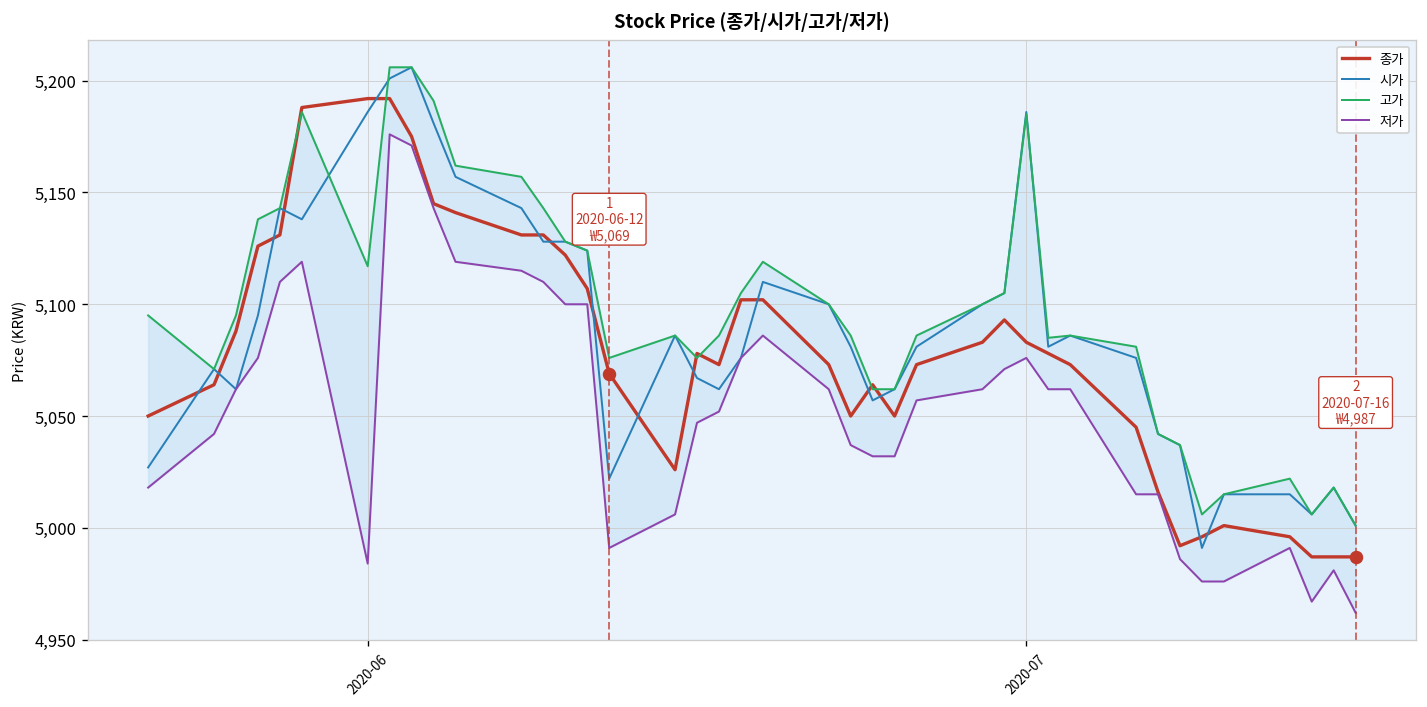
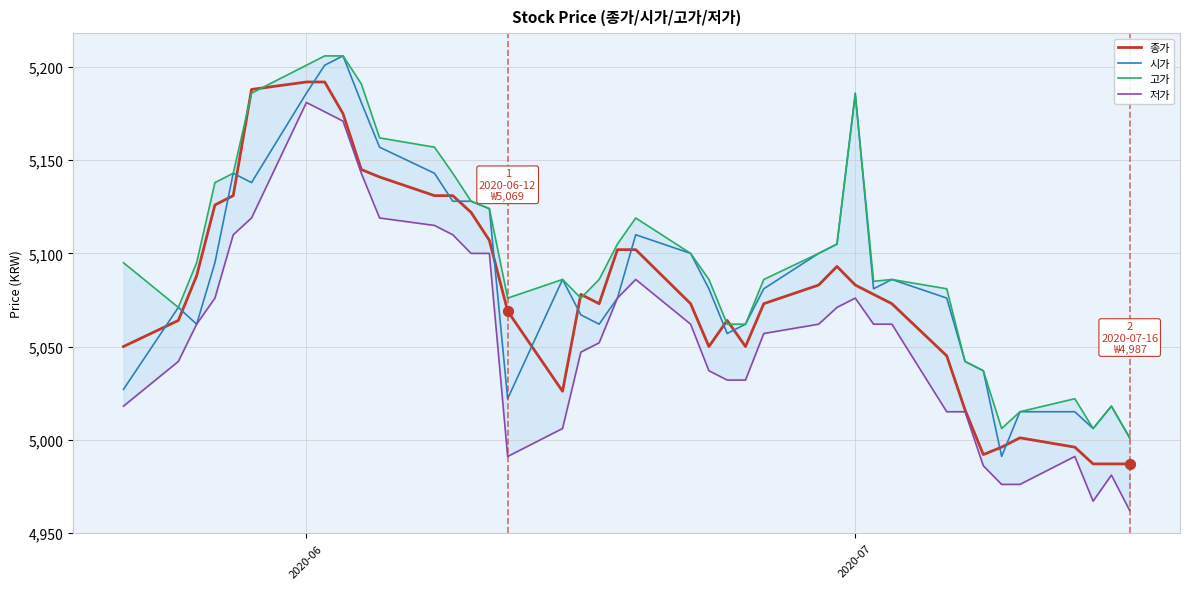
  {
    "시가": {
      "2020-06": "5,186"
    },
    "고가": {
-     "2020-06": "5,117"
+     "2020-06": "5,201"
    },
    "저가": {
-     "2020-06": "4,984",
+     "2020-06": "5,181",
      "2020-07": "5,076"
    }
  }
